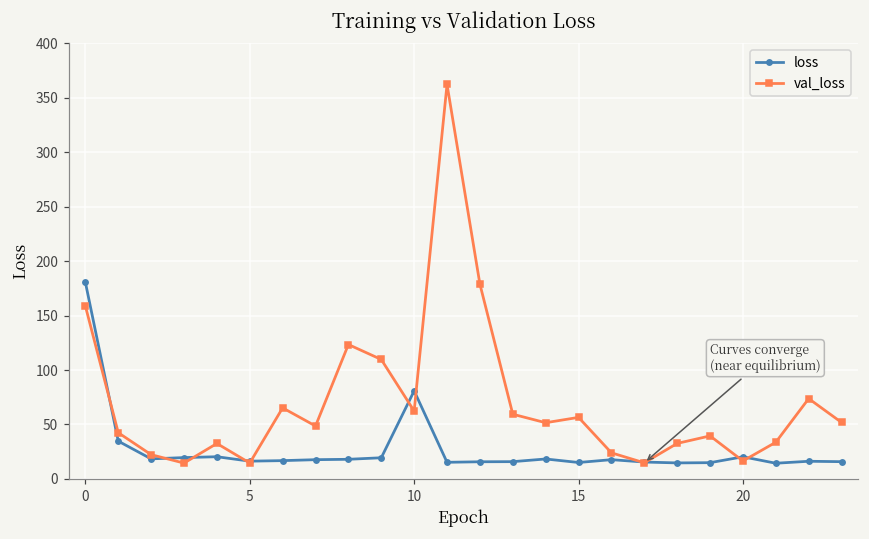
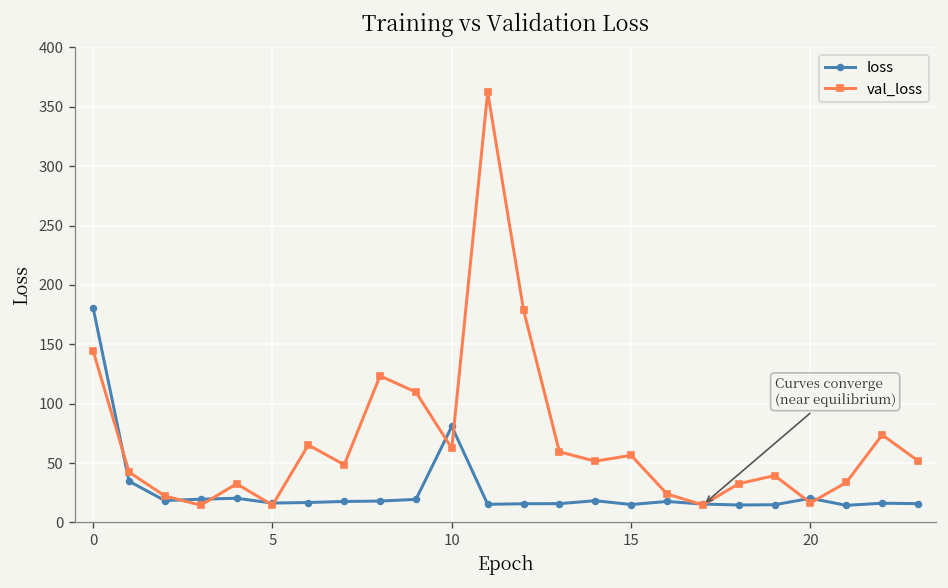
  {
    "loss": {
      "0": 180,
      "10": 80,
      "15": 20,
      "20": 20
    },
    "val_loss": {
-     "0": 160,
+     "0": 140,
      "10": 60,
      "15": 60,
      "20": 20
    }
  }
